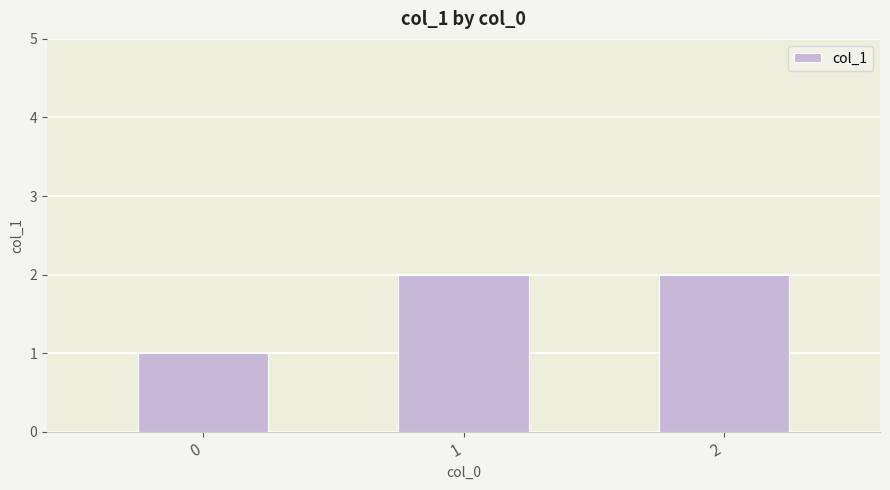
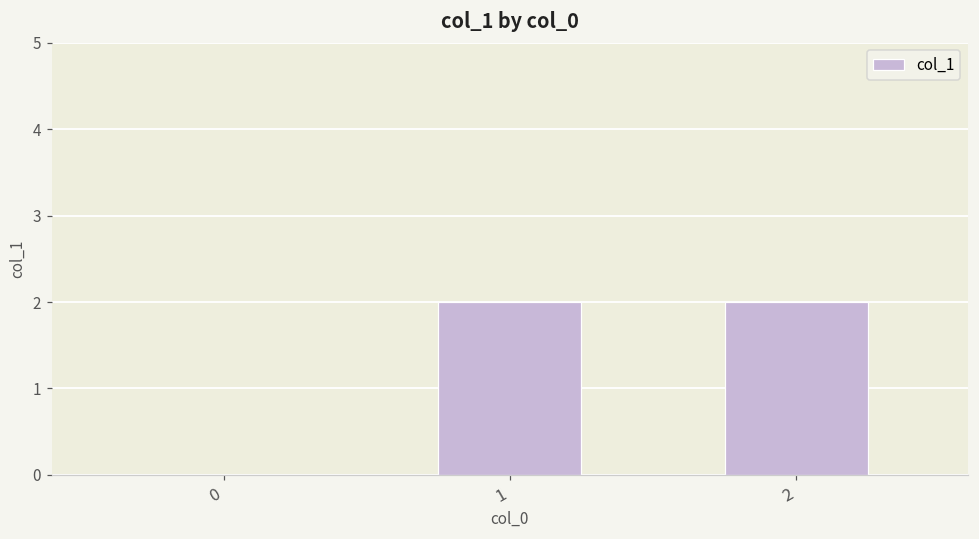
  {
-   "0": 1,
+   "0": 0,
    "1": 2,
    "2": 2
  }
